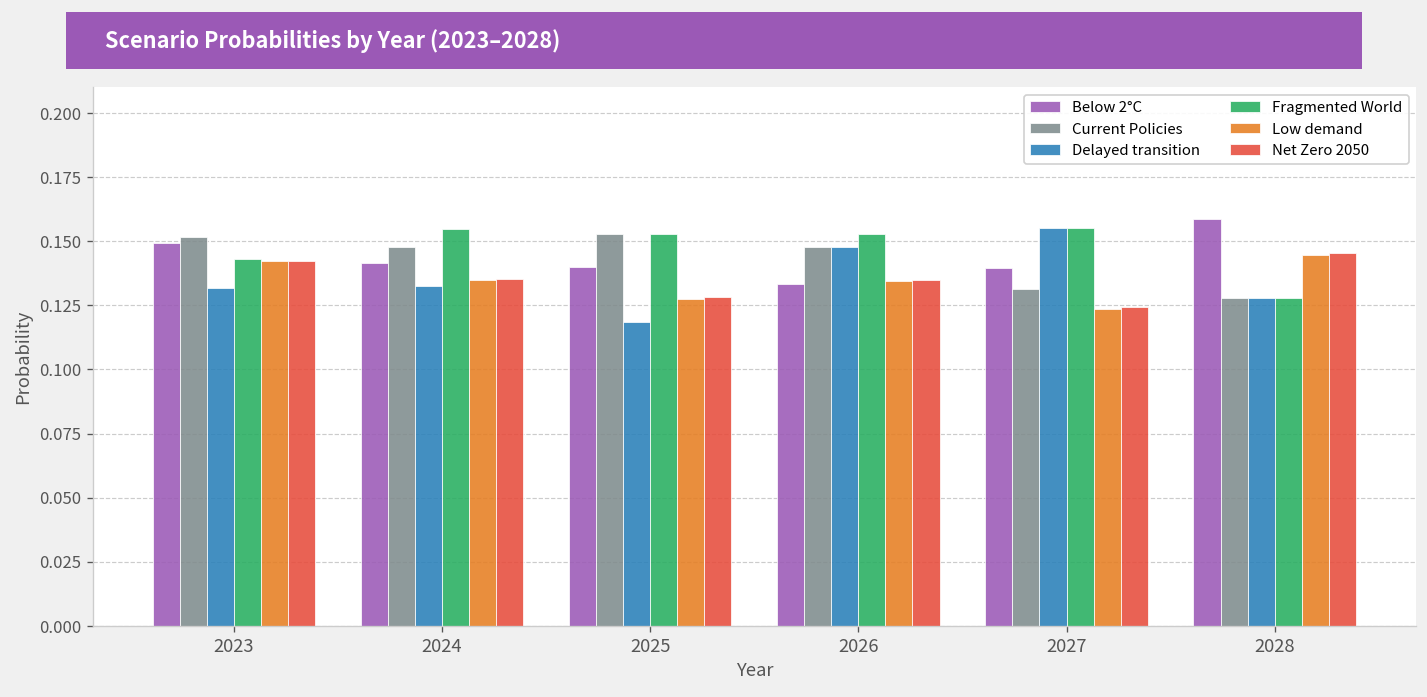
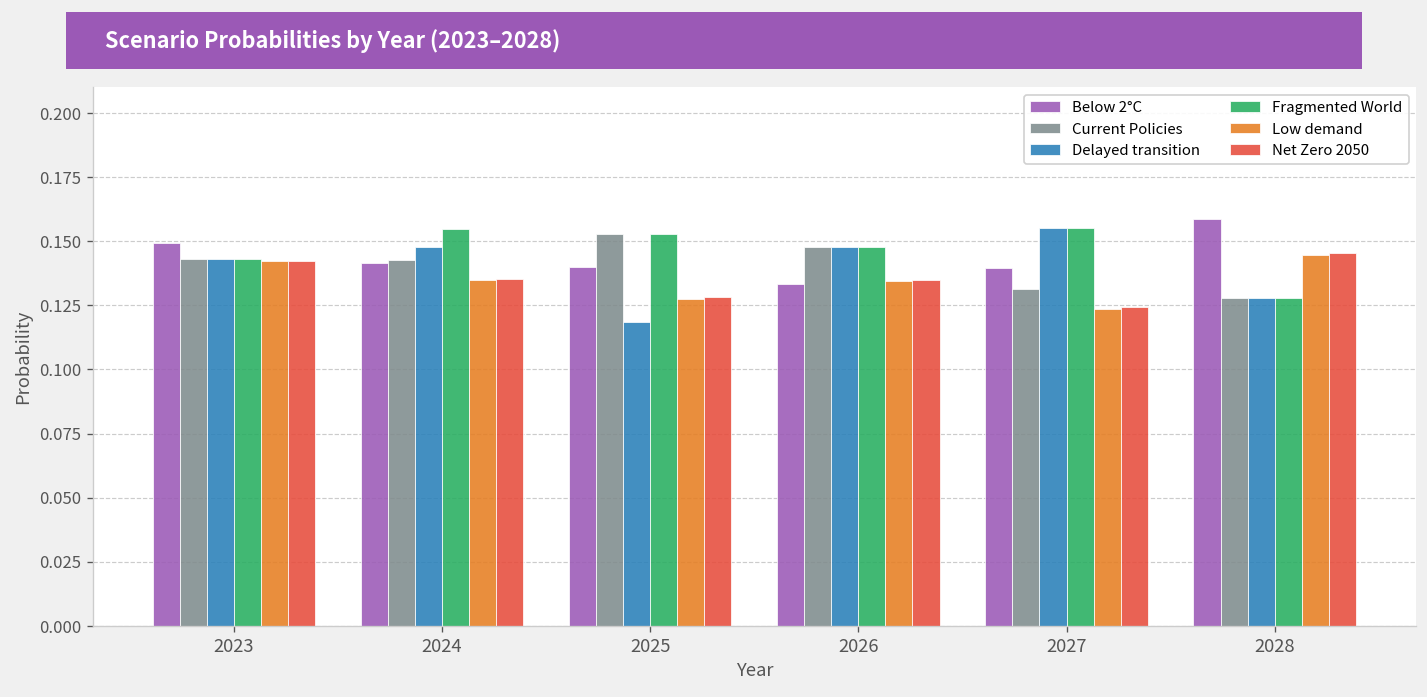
  {
    "Below 2°C": {
      "2023": 0.149,
      "2024": 0.141,
      "2025": 0.140,
      "2026": 0.133,
      "2027": 0.139,
      "2028": 0.159
    },
    "Current Policies": {
-     "2023": 0.152,
-     "2024": 0.148,
+     "2023": 0.143,
+     "2024": 0.143,
      "2025": 0.153,
      "2026": 0.148,
      "2027": 0.131,
      "2028": 0.128
    },
    "Delayed transition": {
-     "2023": 0.132,
-     "2024": 0.133,
+     "2023": 0.143,
+     "2024": 0.148,
      "2025": 0.119,
      "2026": 0.148,
      "2027": 0.155,
      "2028": 0.128
    },
    "Fragmented World": {
      "2023": 0.143,
      "2024": 0.155,
      "2025": 0.153,
-     "2026": 0.153,
+     "2026": 0.148,
      "2027": 0.155,
      "2028": 0.128
    }
  }
